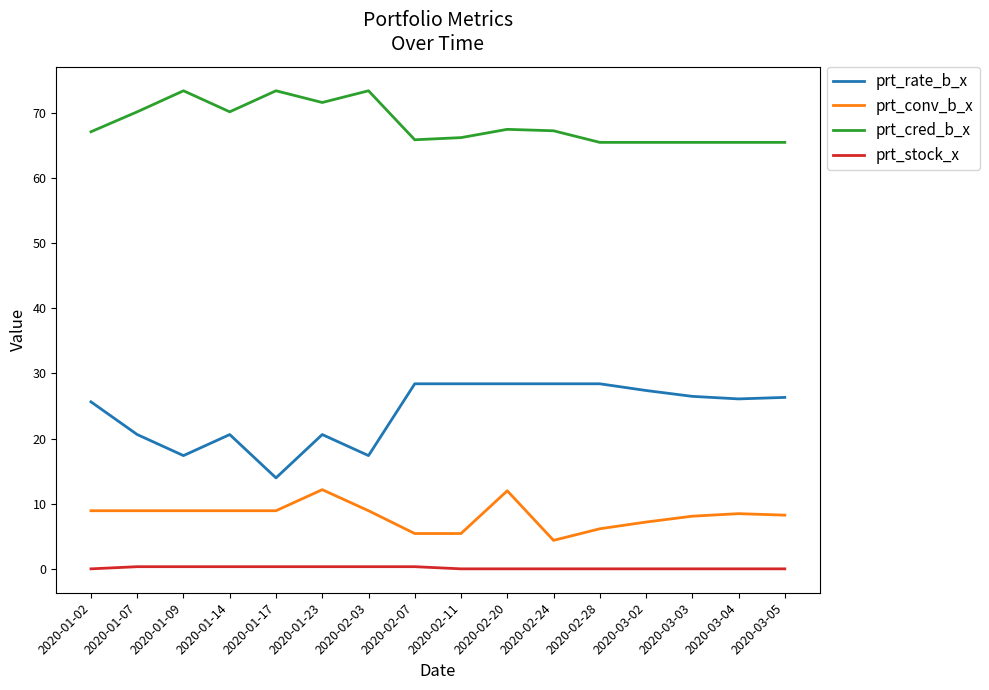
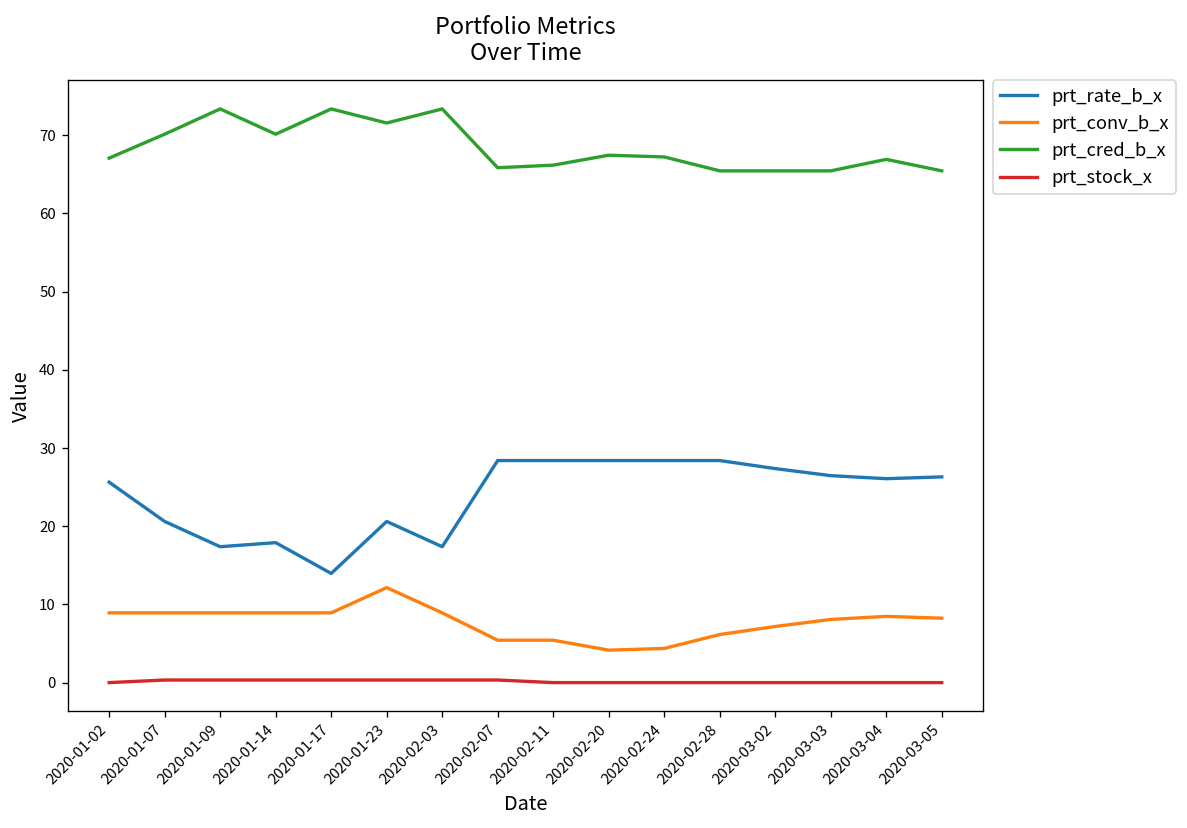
  {
    "prt_rate_b_x": {
      "2020-01-02": 26,
      "2020-01-07": 21,
      "2020-01-09": 17,
-     "2020-01-14": 21,
+     "2020-01-14": 18,
      "2020-01-17": 14,
      "2020-01-23": 21,
      "2020-02-03": 17,
      "2020-02-07": 28,
      "2020-02-11": 28,
      "2020-02-20": 28,
      "2020-02-24": 28,
      "2020-02-28": 28,
      "2020-03-02": 27,
      "2020-03-03": 26,
      "2020-03-04": 26,
      "2020-03-05": 26
    },
    "prt_conv_b_x": {
      "2020-01-02": 9,
      "2020-01-07": 9,
      "2020-01-09": 9,
      "2020-01-14": 9,
      "2020-01-17": 9,
      "2020-01-23": 12,
      "2020-02-03": 9,
      "2020-02-07": 5,
      "2020-02-11": 5,
-     "2020-02-20": 12,
+     "2020-02-20": 4,
      "2020-02-24": 4,
      "2020-02-28": 6,
      "2020-03-02": 7,
      "2020-03-03": 8,
      "2020-03-04": 8,
      "2020-03-05": 8
    },
    "prt_cred_b_x": {
      "2020-01-02": 67,
      "2020-01-07": 70,
      "2020-01-09": 73,
      "2020-01-14": 70,
      "2020-01-17": 73,
      "2020-01-23": 72,
      "2020-02-03": 73,
      "2020-02-07": 66,
      "2020-02-11": 66,
      "2020-02-20": 67,
      "2020-02-24": 67,
      "2020-02-28": 65,
      "2020-03-02": 65,
      "2020-03-03": 65,
-     "2020-03-04": 65,
+     "2020-03-04": 67,
      "2020-03-05": 65
    },
    "prt_stock_x": {
      "2020-01-02": 0,
      "2020-01-07": 0,
      "2020-01-09": 0,
      "2020-01-14": 0,
      "2020-01-17": 0,
      "2020-01-23": 0,
      "2020-02-03": 0,
      "2020-02-07": 0,
      "2020-02-11": 0,
      "2020-02-20": 0,
      "2020-02-24": 0,
      "2020-02-28": 0,
      "2020-03-02": 0,
      "2020-03-03": 0,
      "2020-03-04": 0,
      "2020-03-05": 0
    }
  }
